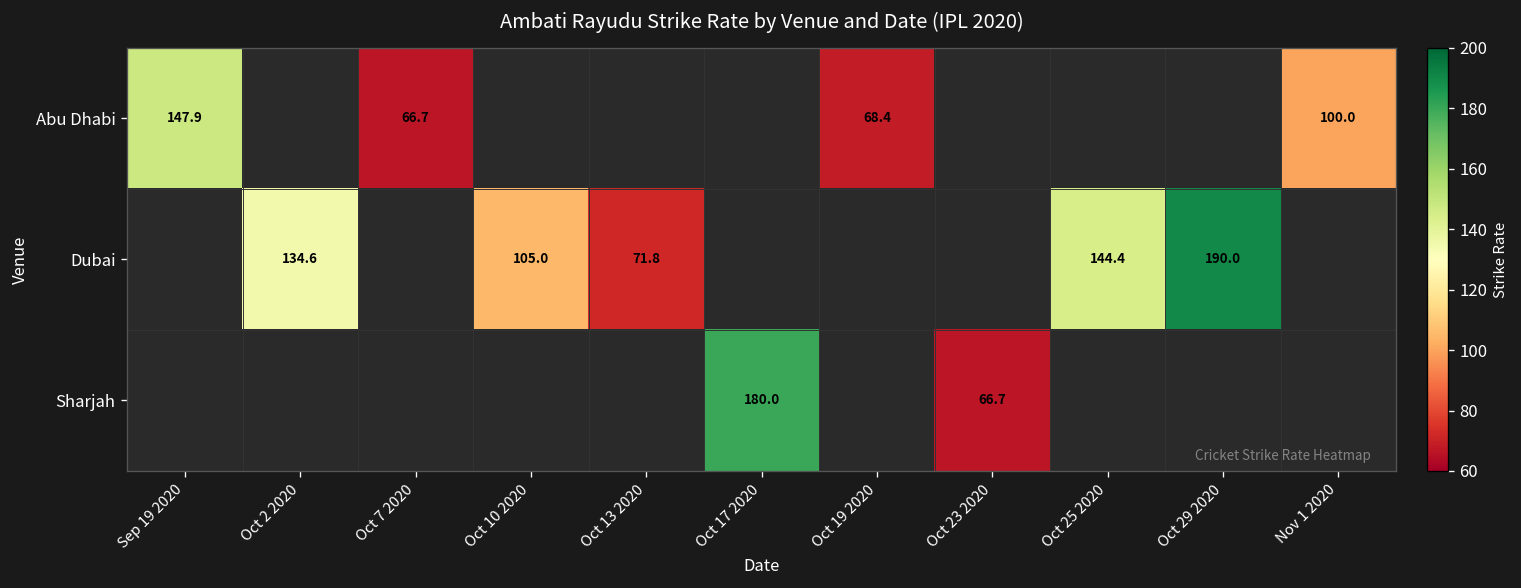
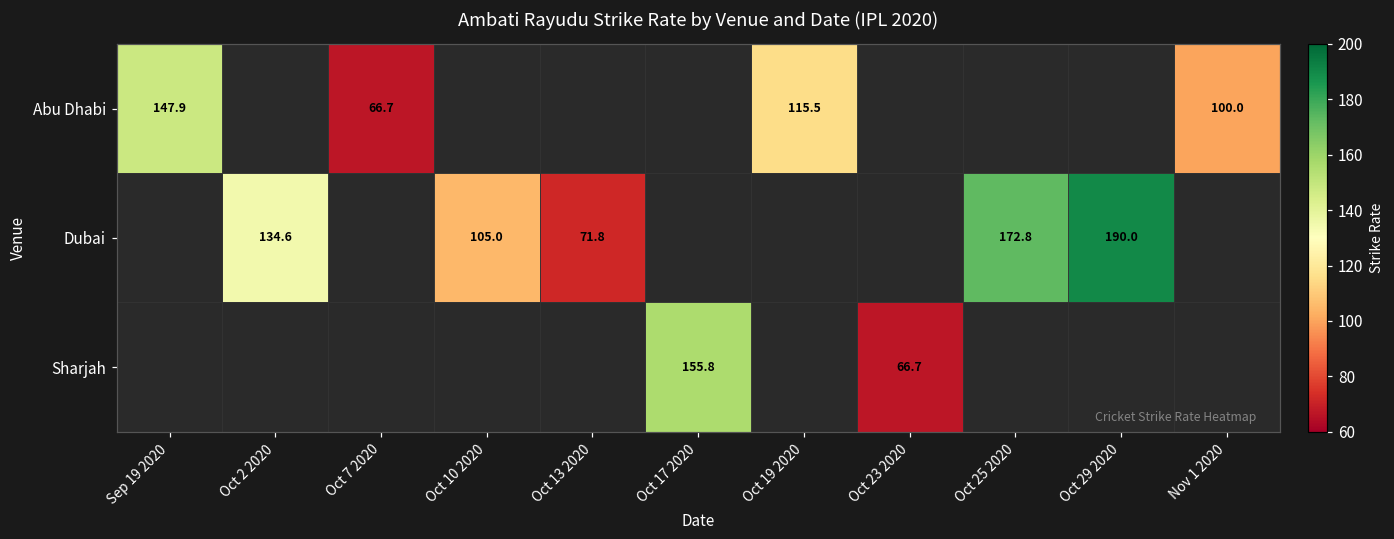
  {
    "Abu Dhabi": {
      "Sep 19 2020": 147.9,
      "Oct 7 2020": 66.7,
-     "Oct 19 2020": 68.4,
+     "Oct 19 2020": 115.5,
      "Nov 1 2020": 100.0
    },
    "Dubai": {
      "Oct 2 2020": 134.6,
      "Oct 10 2020": 105.0,
      "Oct 13 2020": 71.8,
-     "Oct 25 2020": 144.4,
+     "Oct 25 2020": 172.8,
      "Oct 29 2020": 190.0
    },
    "Sharjah": {
-     "Oct 17 2020": 180.0,
+     "Oct 17 2020": 155.8,
      "Oct 23 2020": 66.7
    }
  }
